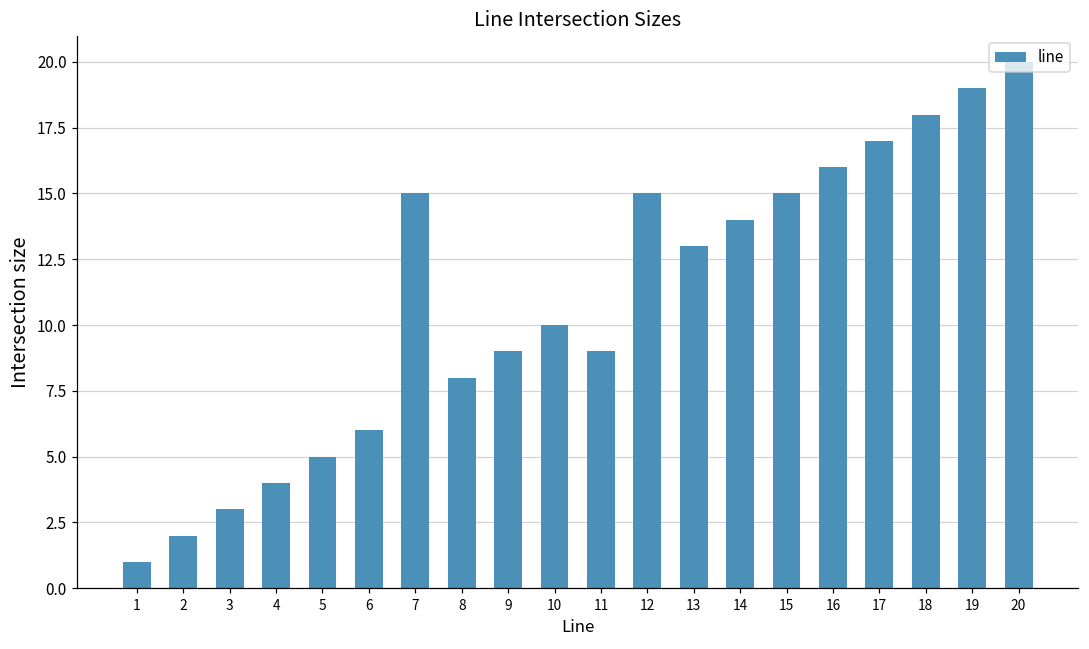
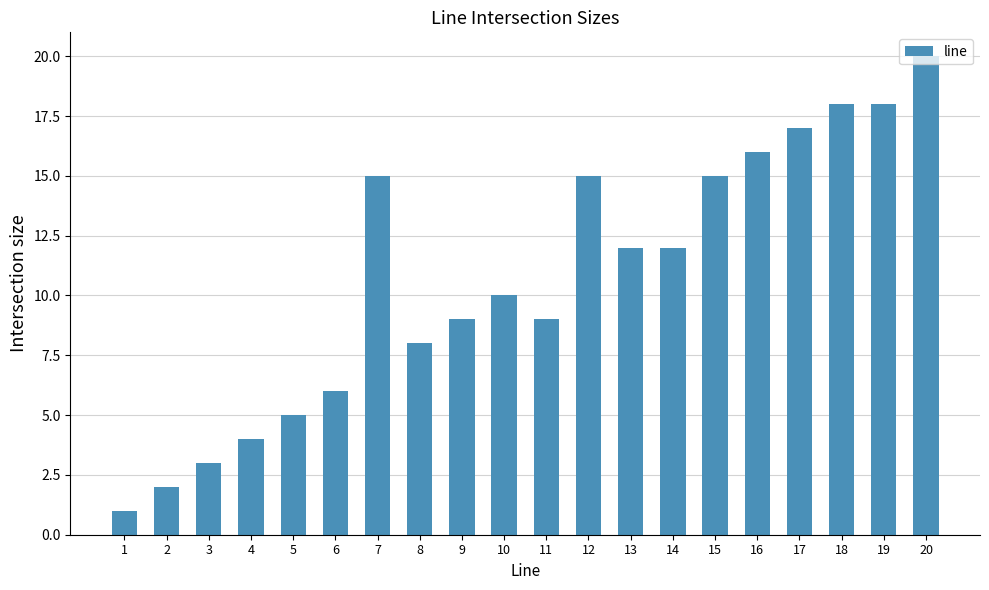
  {
    "1": 1,
    "2": 2,
    "3": 3,
    "4": 4,
    "5": 5,
    "6": 6,
    "7": 15,
    "8": 8,
    "9": 9,
    "10": 10,
    "11": 9,
    "12": 15,
-   "13": 13,
-   "14": 14,
+   "13": 12,
+   "14": 12,
    "15": 15,
    "16": 16,
    "17": 17,
    "18": 18,
-   "19": 19
+   "19": 18
  }
